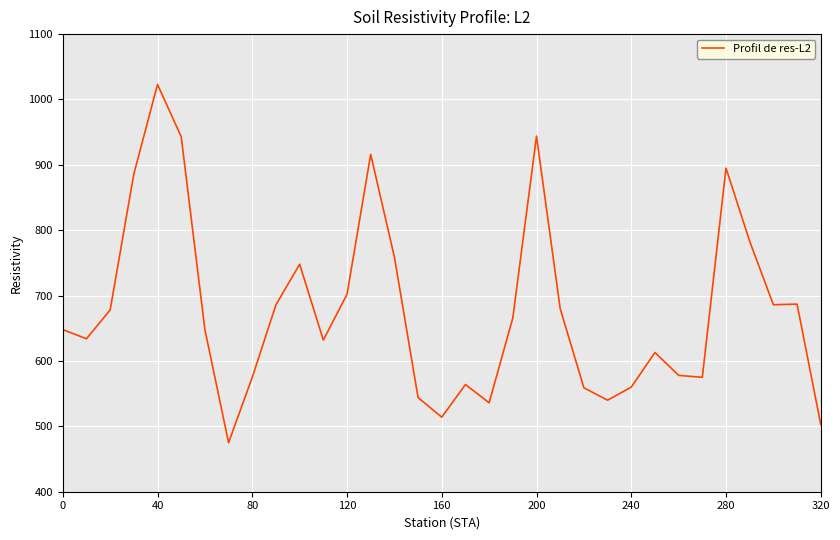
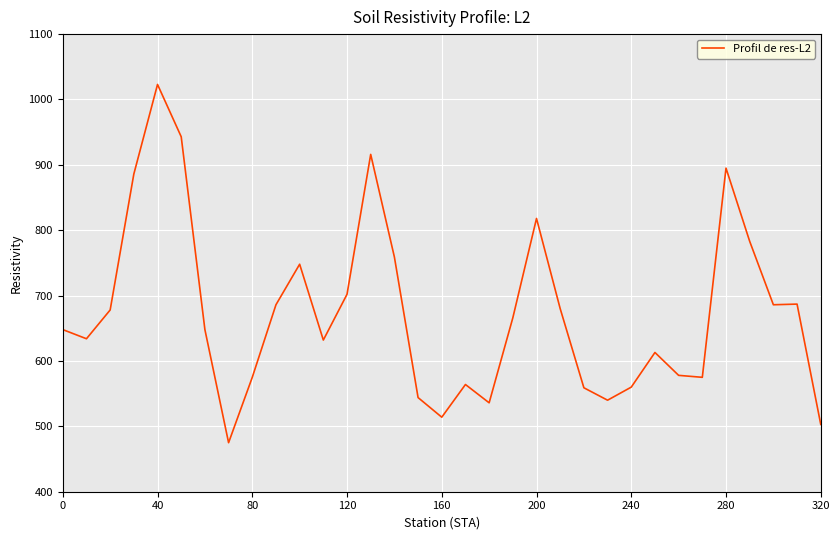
  {
    "0": 650,
    "40": 1020,
    "80": 580,
    "120": 700,
    "160": 510,
-   "200": 940,
+   "200": 820,
    "240": 560,
    "280": 900,
    "320": 500
  }
